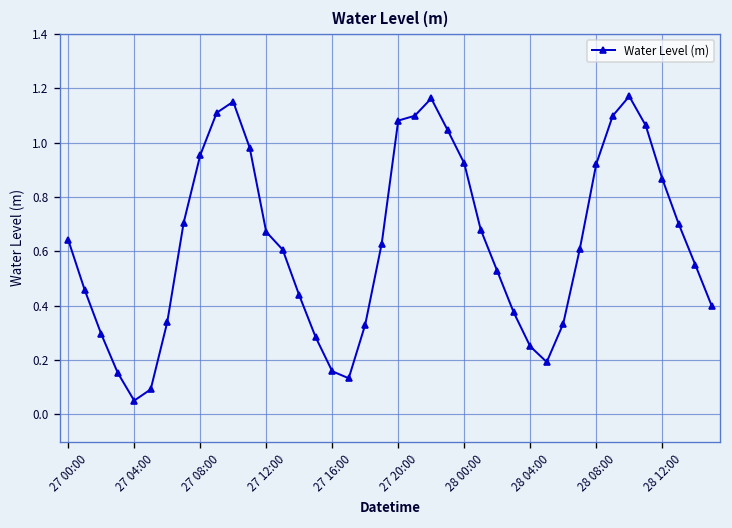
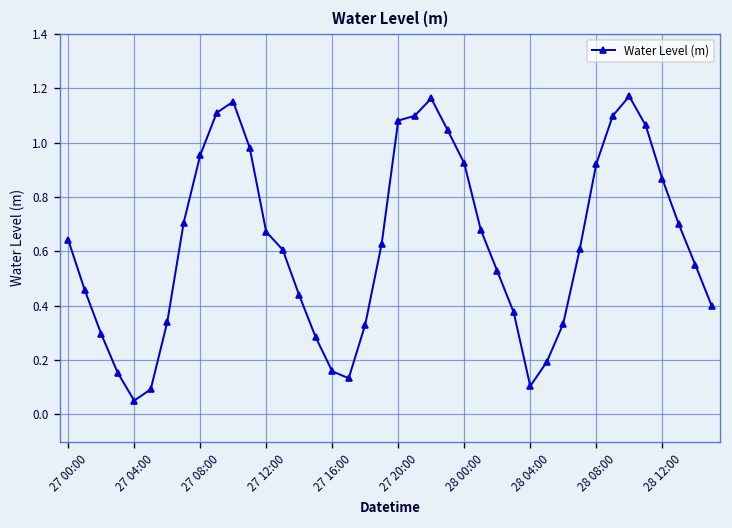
  {
    "27 00:00": 0.64,
    "27 04:00": 0.05,
    "27 08:00": 0.95,
    "27 12:00": 0.67,
    "27 16:00": 0.16,
    "27 20:00": 1.08,
    "28 00:00": 0.92,
-   "28 04:00": 0.25,
+   "28 04:00": 0.10,
    "28 08:00": 0.92,
    "28 12:00": 0.87
  }
